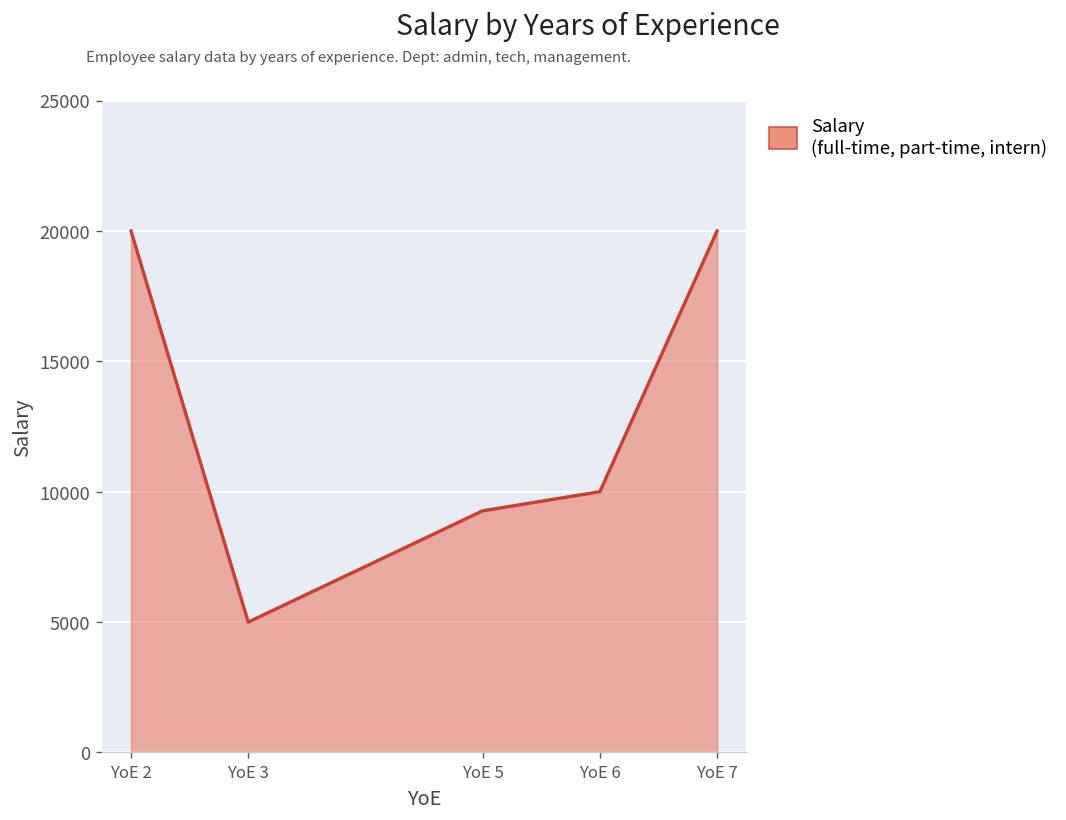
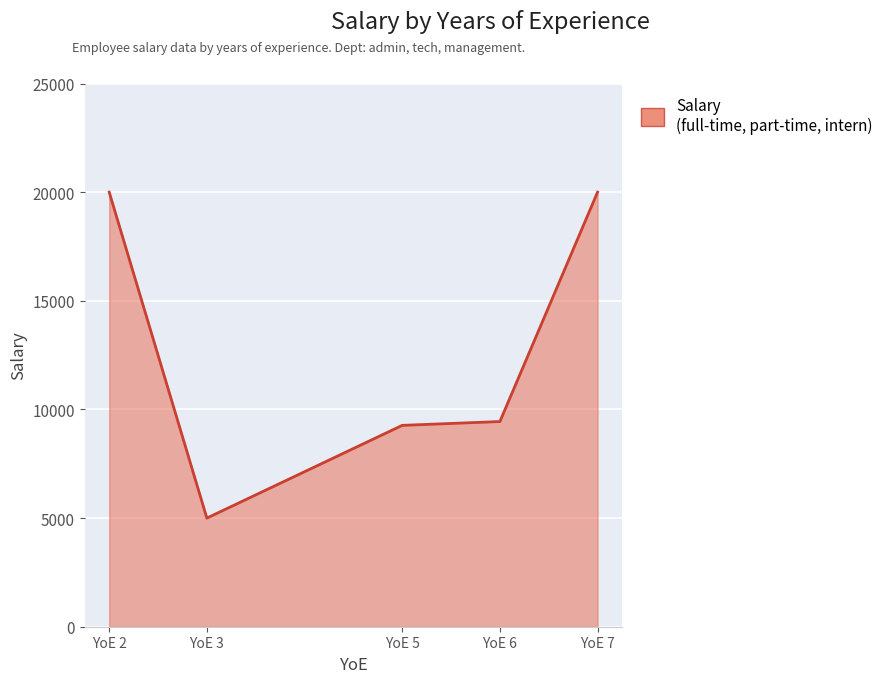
  {
    "YoE 2": 20000,
    "YoE 3": 5000,
    "YoE 5": 9300,
-   "YoE 6": 10000,
+   "YoE 6": 9400,
    "YoE 7": 20000
  }
